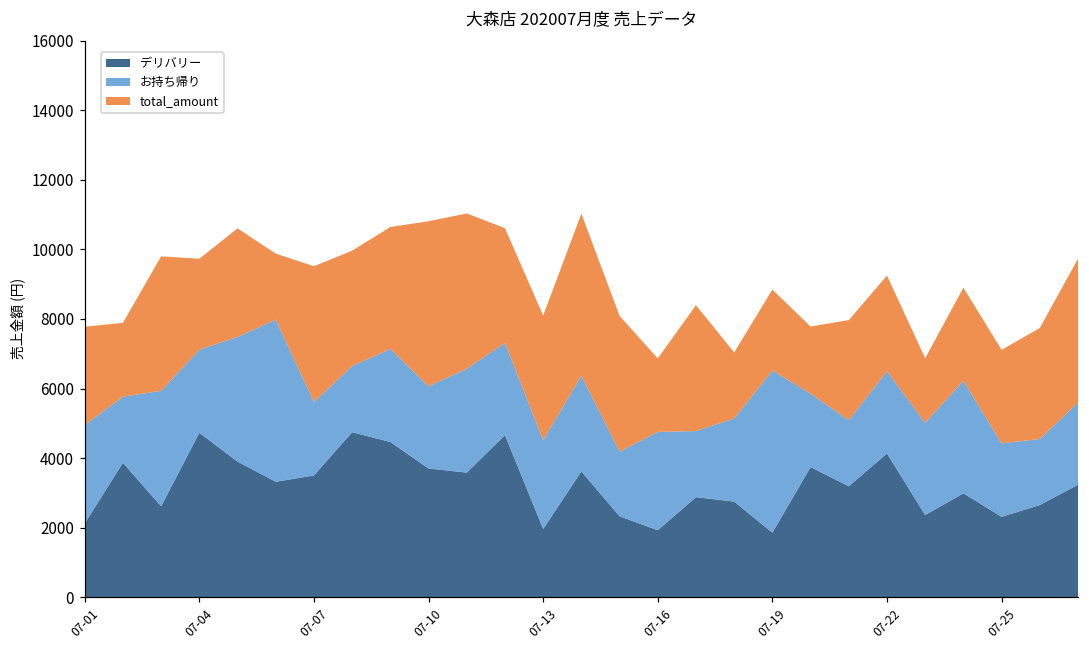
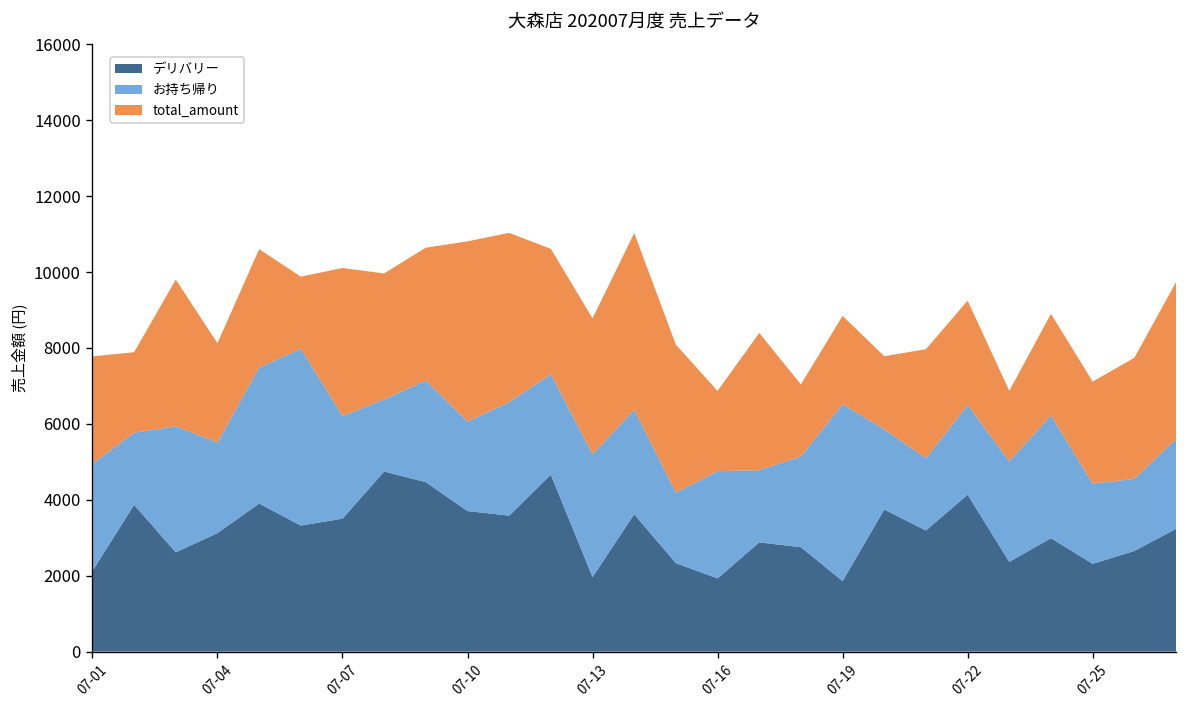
  {
    "デリバリー": {
      "07-01": 2100,
-     "07-04": 4700,
+     "07-04": 3100,
      "07-07": 3500,
      "07-10": 3700,
      "07-13": 2000,
      "07-16": 1900,
      "07-19": 1900,
      "07-22": 4100,
      "07-25": 2300
    },
    "お持ち帰り": {
      "07-01": 2800,
      "07-04": 2400,
-     "07-07": 2100,
+     "07-07": 2700,
      "07-10": 2400,
-     "07-13": 2600,
+     "07-13": 3200,
      "07-16": 2800,
      "07-19": 4700,
      "07-22": 2400,
      "07-25": 2100
    },
    "total_amount": {
      "07-01": 2800,
      "07-04": 2600,
      "07-07": 3900,
      "07-10": 4700,
      "07-13": 3600,
      "07-16": 2100,
      "07-19": 2300,
      "07-22": 2800,
      "07-25": 2700
    }
  }
